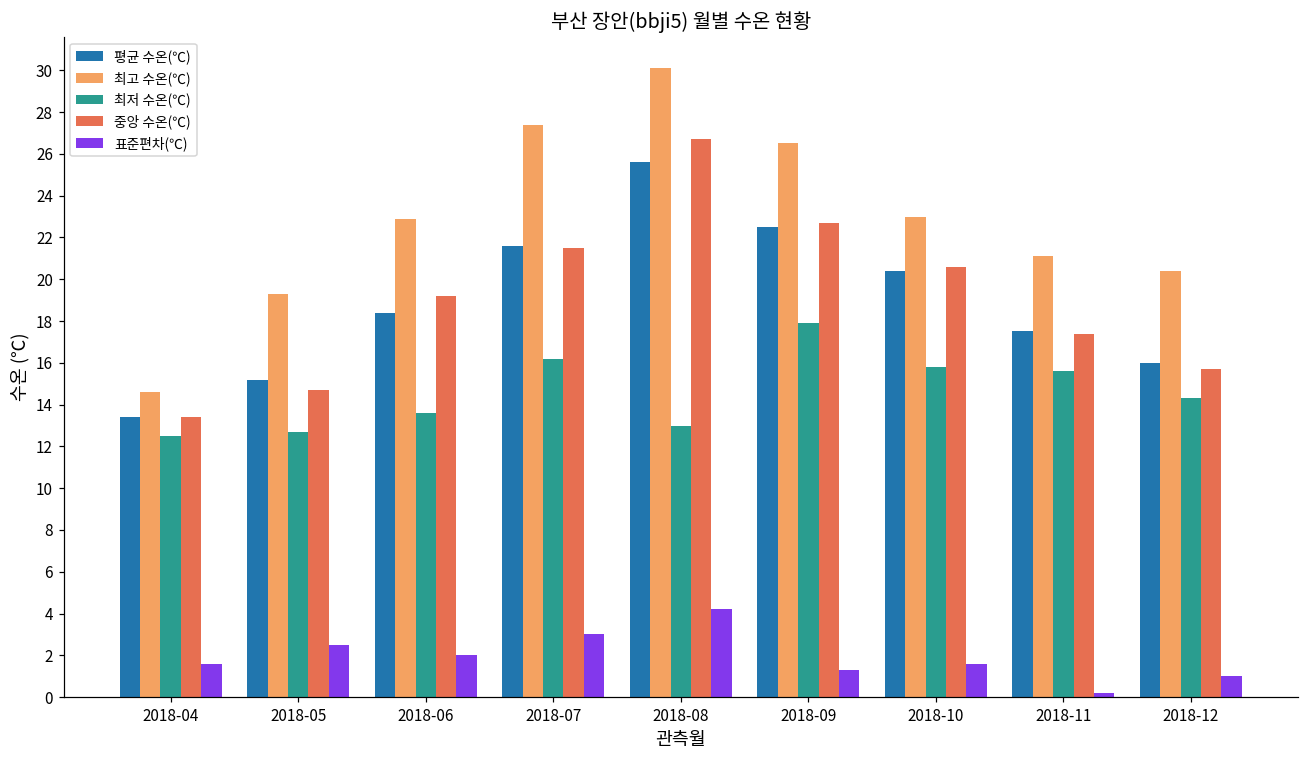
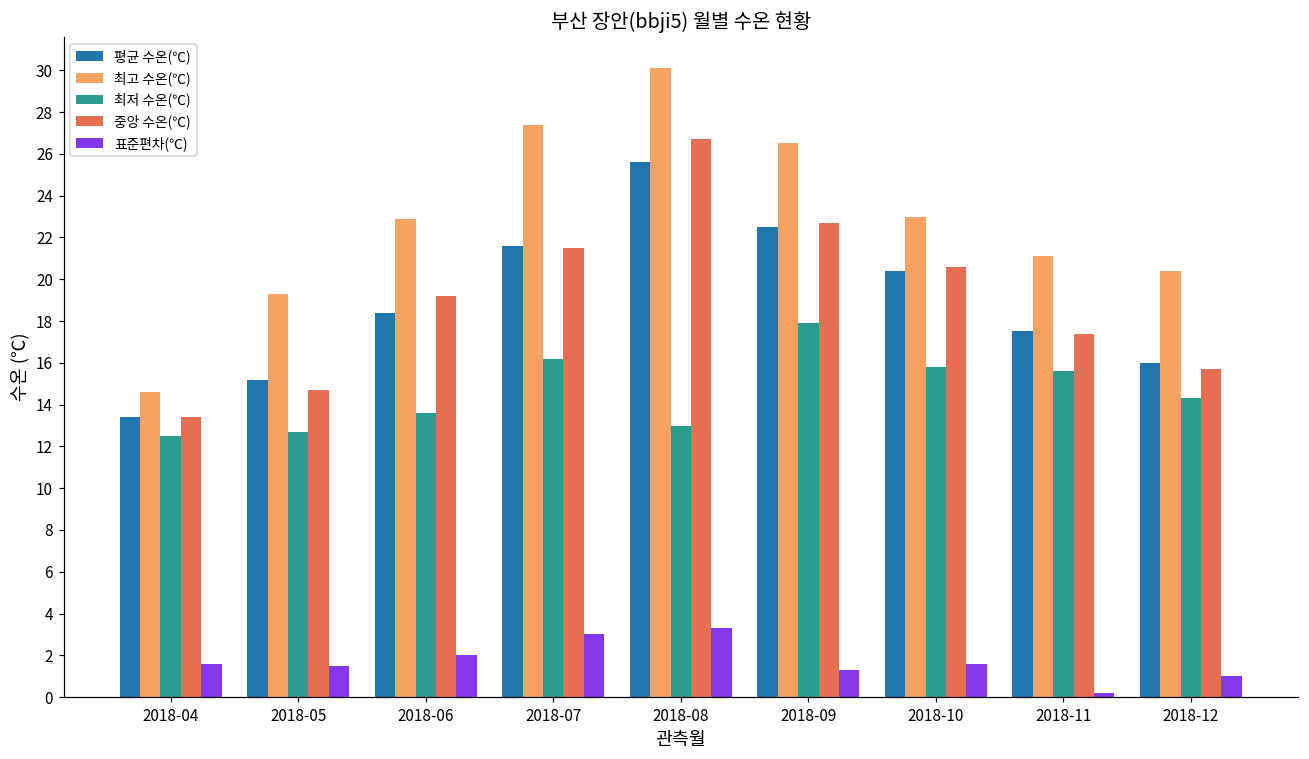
  {
    "표준편차(℃)": {
      "2018-04": 1.6,
-     "2018-05": 2.5,
+     "2018-05": 1.5,
      "2018-06": 2.0,
      "2018-07": 3.0,
-     "2018-08": 4.2,
+     "2018-08": 3.3,
      "2018-09": 1.3,
      "2018-10": 1.6,
      "2018-11": 0.2,
      "2018-12": 1.0
    }
  }
